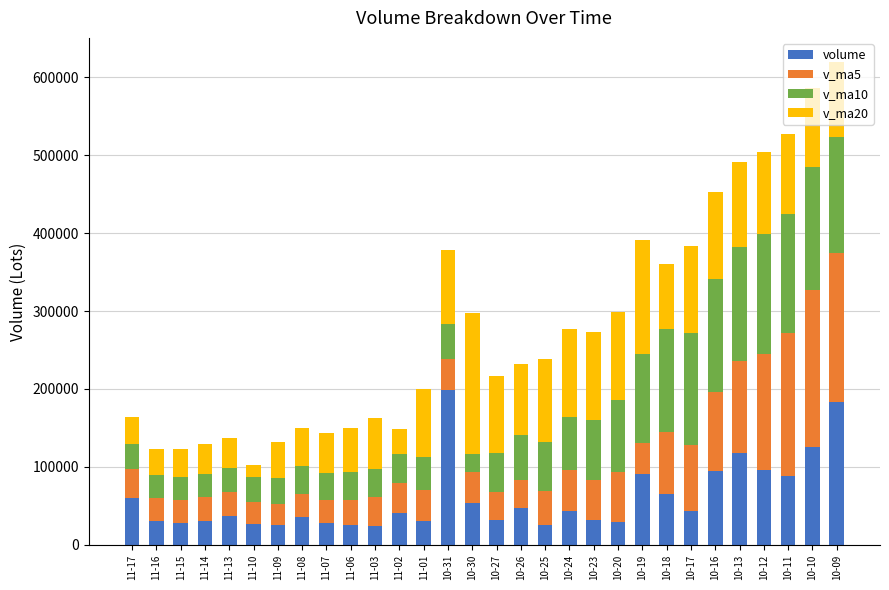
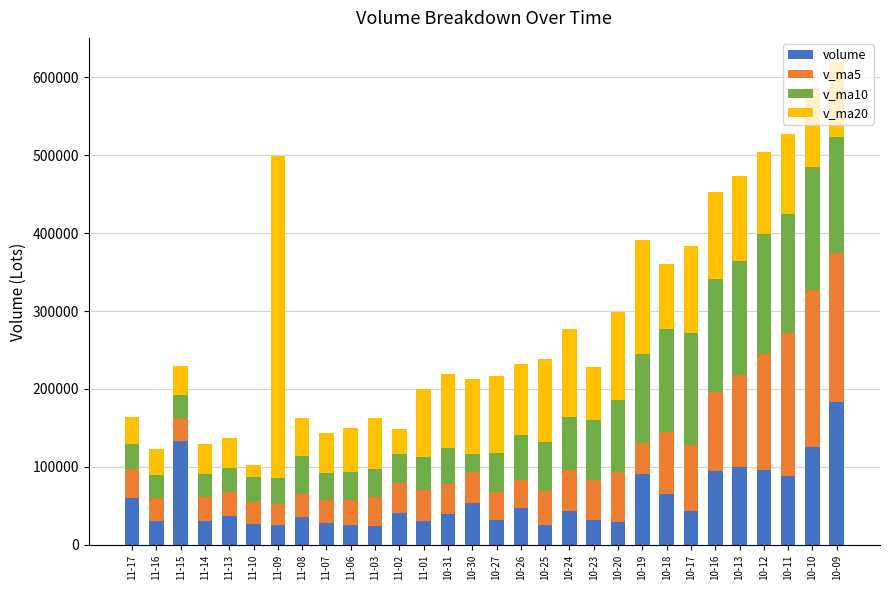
  {
    "volume": {
      "11-17": 60000,
      "11-16": 30000,
-     "11-15": 30000,
+     "11-15": 130000,
      "11-14": 30000,
      "11-13": 40000,
      "11-10": 30000,
      "11-09": 30000,
      "11-08": 40000,
      "11-07": 30000,
      "11-06": 30000,
      "11-03": 20000,
      "11-02": 40000,
      "11-01": 30000,
-     "10-31": 200000,
+     "10-31": 40000,
      "10-30": 50000,
      "10-27": 30000,
      "10-26": 50000,
      "10-25": 30000,
      "10-24": 40000,
      "10-23": 30000,
      "10-20": 30000,
      "10-19": 90000,
      "10-18": 60000,
      "10-17": 40000,
      "10-16": 100000,
-     "10-13": 120000,
+     "10-13": 100000,
      "10-12": 100000,
      "10-11": 90000,
      "10-10": 130000,
      "10-09": 180000
    },
    "v_ma5": {
      "11-17": 40000,
      "11-16": 30000,
      "11-15": 30000,
      "11-14": 30000,
      "11-13": 30000,
      "11-10": 30000,
      "11-09": 30000,
      "11-08": 30000,
      "11-07": 30000,
      "11-06": 30000,
      "11-03": 40000,
      "11-02": 40000,
      "11-01": 40000,
      "10-31": 40000,
      "10-30": 40000,
      "10-27": 40000,
      "10-26": 40000,
      "10-25": 40000,
      "10-24": 50000,
      "10-23": 50000,
      "10-20": 60000,
      "10-19": 40000,
      "10-18": 80000,
      "10-17": 80000,
      "10-16": 100000,
      "10-13": 120000,
      "10-12": 150000,
      "10-11": 180000,
      "10-10": 200000,
      "10-09": 190000
    },
    "v_ma10": {
      "11-17": 30000,
      "11-16": 30000,
      "11-15": 30000,
      "11-14": 30000,
      "11-13": 30000,
      "11-10": 30000,
      "11-09": 30000,
-     "11-08": 40000,
+     "11-08": 50000,
      "11-07": 30000,
      "11-06": 40000,
      "11-03": 40000,
      "11-02": 40000,
      "11-01": 40000,
      "10-31": 50000,
      "10-30": 20000,
      "10-27": 50000,
      "10-26": 60000,
      "10-25": 60000,
      "10-24": 70000,
      "10-23": 80000,
      "10-20": 90000,
      "10-19": 110000,
      "10-18": 130000,
      "10-17": 140000,
      "10-16": 150000,
      "10-13": 150000,
      "10-12": 150000,
      "10-11": 150000,
      "10-10": 160000,
      "10-09": 150000
    },
    "v_ma20": {
      "11-17": 30000,
      "11-16": 30000,
      "11-15": 40000,
      "11-14": 40000,
      "11-13": 40000,
      "11-10": 20000,
-     "11-09": 50000,
+     "11-09": 410000,
      "11-08": 50000,
      "11-07": 50000,
      "11-06": 60000,
      "11-03": 60000,
      "11-02": 30000,
      "11-01": 90000,
      "10-31": 90000,
-     "10-30": 180000,
+     "10-30": 100000,
      "10-27": 100000,
      "10-26": 90000,
      "10-25": 110000,
      "10-24": 110000,
-     "10-23": 110000,
+     "10-23": 70000,
      "10-20": 110000,
      "10-19": 150000,
      "10-18": 80000,
      "10-17": 110000,
      "10-16": 110000,
      "10-13": 110000,
      "10-12": 110000,
      "10-11": 100000
    }
  }
